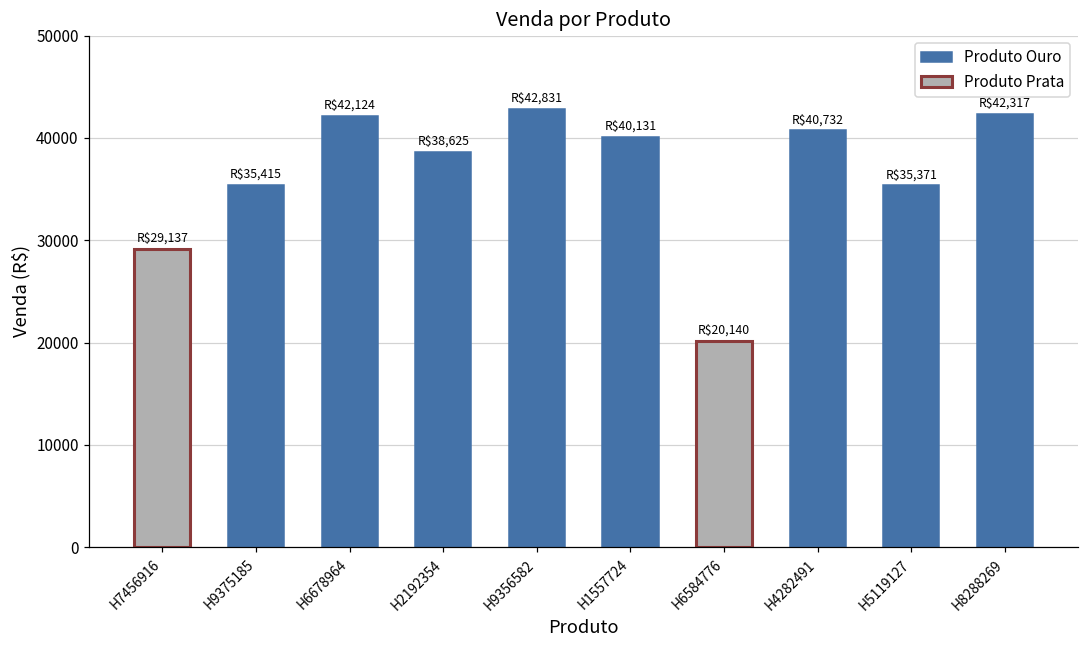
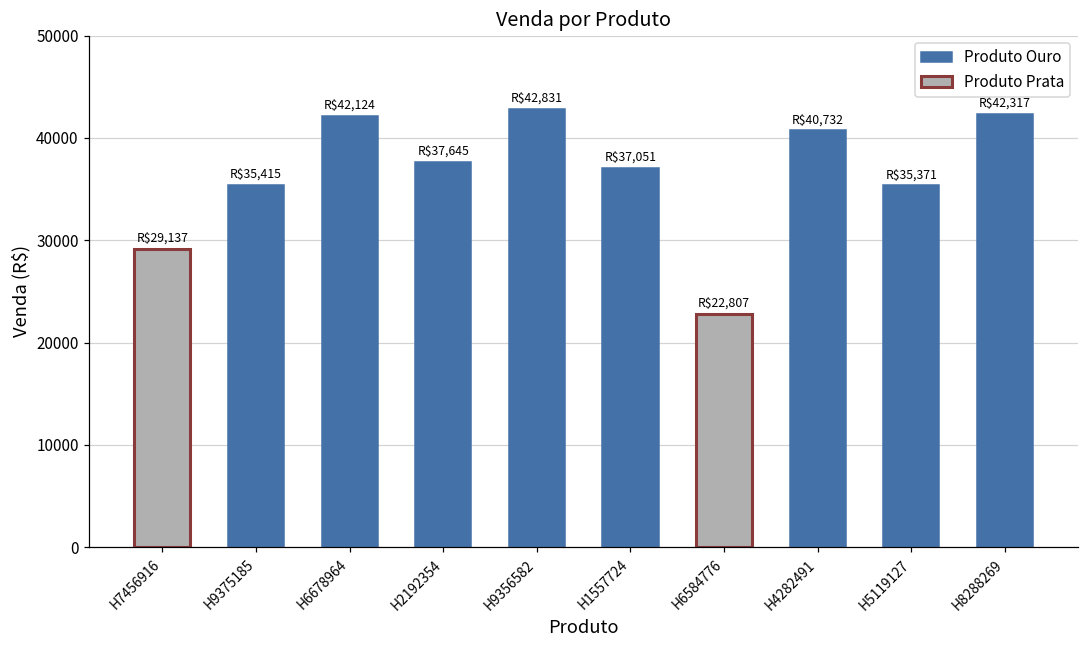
  {
    "Produto Ouro": {
      "H9375185": "$35,415",
      "H6678964": "$42,124",
-     "H2192354": "$38,625",
+     "H2192354": "$37,645",
      "H9356582": "$42,831",
-     "H1557724": "$40,131",
+     "H1557724": "$37,051",
      "H4282491": "$40,732",
      "H5119127": "$35,371",
      "H8288269": "$42,317"
    },
    "Produto Prata": {
      "H7456916": "$29,137",
-     "H6584776": "$20,140"
+     "H6584776": "$22,807"
    }
  }
